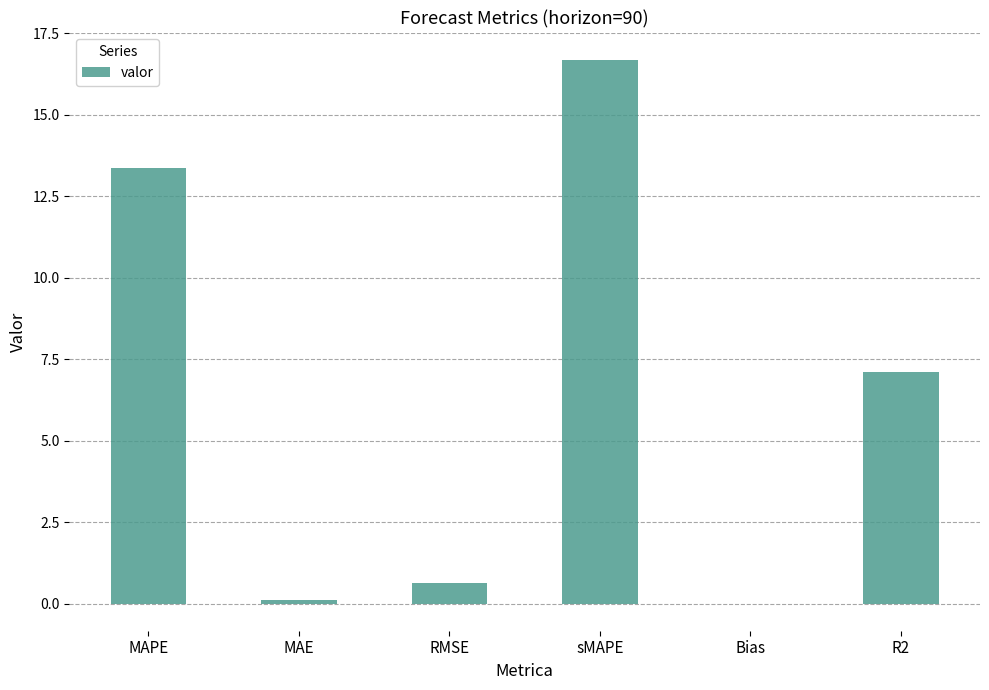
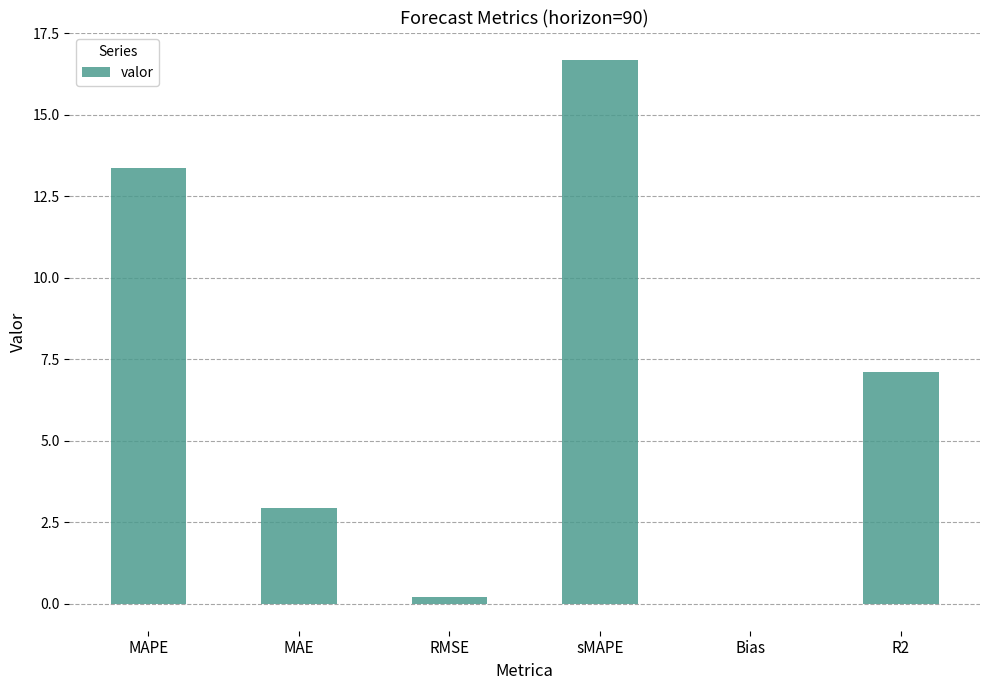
  {
    "MAPE": 13.3,
-   "MAE": 0.1,
-   "RMSE": 0.6,
+   "MAE": 2.9,
+   "RMSE": 0.2,
    "sMAPE": 16.7,
    "R2": 7.1
  }
